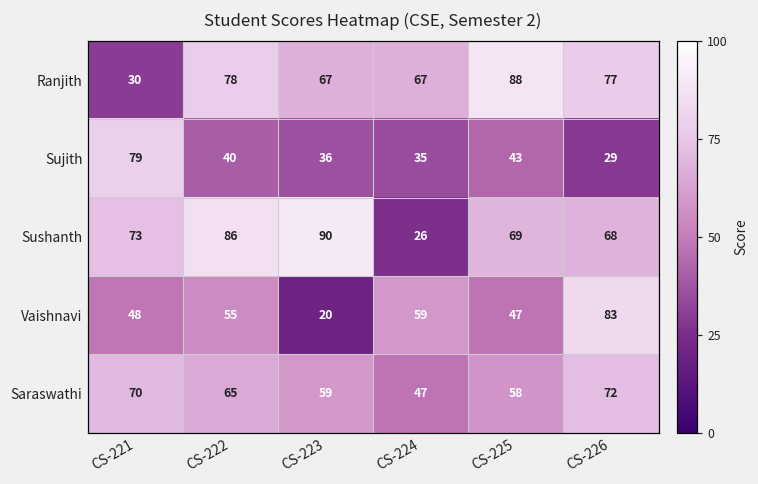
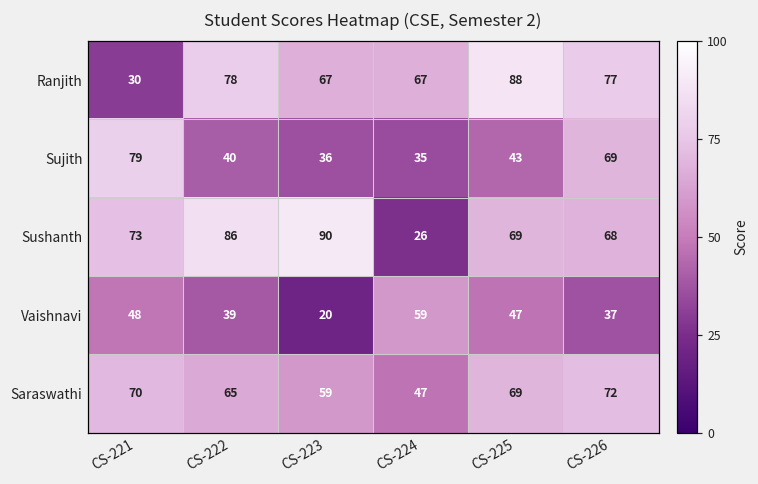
  {
    "Ranjith": {
      "CS-221": 30,
      "CS-222": 78,
      "CS-223": 67,
      "CS-224": 67,
      "CS-225": 88,
      "CS-226": 77
    },
    "Sujith": {
      "CS-221": 79,
      "CS-222": 40,
      "CS-223": 36,
      "CS-224": 35,
      "CS-225": 43,
-     "CS-226": 29
+     "CS-226": 69
    },
    "Sushanth": {
      "CS-221": 73,
      "CS-222": 86,
      "CS-223": 90,
      "CS-224": 26,
      "CS-225": 69,
      "CS-226": 68
    },
    "Vaishnavi": {
      "CS-221": 48,
-     "CS-222": 55,
+     "CS-222": 39,
      "CS-223": 20,
      "CS-224": 59,
      "CS-225": 47,
-     "CS-226": 83
+     "CS-226": 37
    },
    "Saraswathi": {
      "CS-221": 70,
      "CS-222": 65,
      "CS-223": 59,
      "CS-224": 47,
-     "CS-225": 58,
+     "CS-225": 69,
      "CS-226": 72
    }
  }
